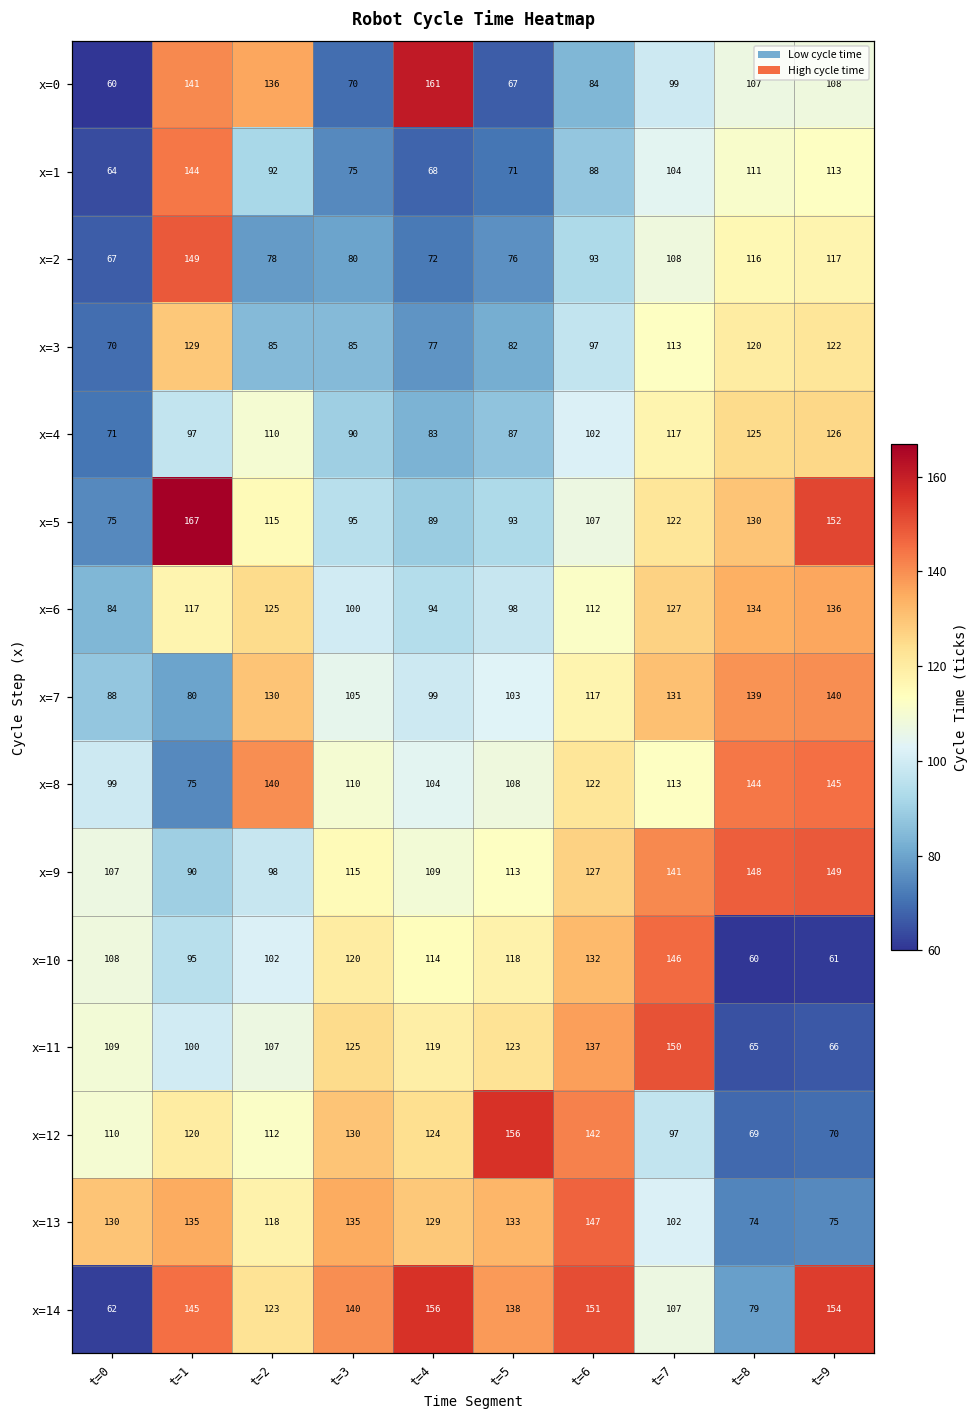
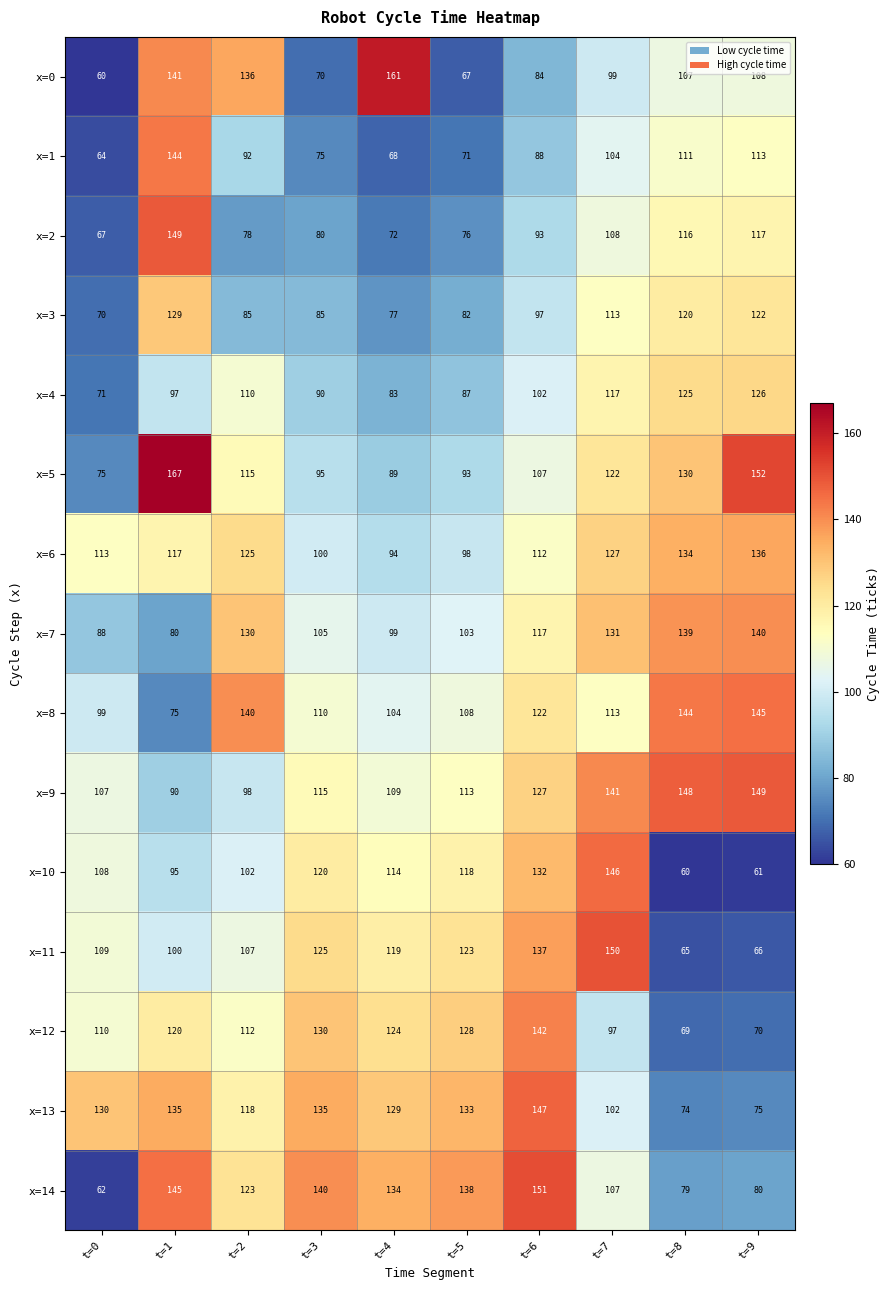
  {
    "x=0": {
      "t=0": 60,
      "t=1": 141,
      "t=2": 136,
      "t=3": 70,
      "t=4": 161,
      "t=5": 67,
      "t=6": 84,
      "t=7": 99
    },
    "x=1": {
      "t=0": 64,
      "t=1": 144,
      "t=2": 92,
      "t=3": 75,
      "t=4": 68,
      "t=5": 71,
      "t=6": 88,
      "t=7": 104,
      "t=8": 111,
      "t=9": 113
    },
    "x=2": {
      "t=0": 67,
      "t=1": 149,
      "t=2": 78,
      "t=3": 80,
      "t=4": 72,
      "t=5": 76,
      "t=6": 93,
      "t=7": 108,
      "t=8": 116,
      "t=9": 117
    },
    "x=3": {
      "t=0": 70,
      "t=1": 129,
      "t=2": 85,
      "t=3": 85,
      "t=4": 77,
      "t=5": 82,
      "t=6": 97,
      "t=7": 113,
      "t=8": 120,
      "t=9": 122
    },
    "x=4": {
      "t=0": 71,
      "t=1": 97,
      "t=2": 110,
      "t=3": 90,
      "t=4": 83,
      "t=5": 87,
      "t=6": 102,
      "t=7": 117,
      "t=8": 125,
      "t=9": 126
    },
    "x=5": {
      "t=0": 75,
      "t=1": 167,
      "t=2": 115,
      "t=3": 95,
      "t=4": 89,
      "t=5": 93,
      "t=6": 107,
      "t=7": 122,
      "t=8": 130,
      "t=9": 152
    },
    "x=6": {
-     "t=0": 84,
+     "t=0": 113,
      "t=1": 117,
      "t=2": 125,
      "t=3": 100,
      "t=4": 94,
      "t=5": 98,
      "t=6": 112,
      "t=7": 127,
      "t=8": 134,
      "t=9": 136
    },
    "x=7": {
      "t=0": 88,
      "t=1": 80,
      "t=2": 130,
      "t=3": 105,
      "t=4": 99,
      "t=5": 103,
      "t=6": 117,
      "t=7": 131,
      "t=8": 139,
      "t=9": 140
    },
    "x=8": {
      "t=0": 99,
      "t=1": 75,
      "t=2": 140,
      "t=3": 110,
      "t=4": 104,
      "t=5": 108,
      "t=6": 122,
      "t=7": 113,
      "t=8": 144,
      "t=9": 145
    },
    "x=9": {
      "t=0": 107,
      "t=1": 90,
      "t=2": 98,
      "t=3": 115,
      "t=4": 109,
      "t=5": 113,
      "t=6": 127,
      "t=7": 141,
      "t=8": 148,
      "t=9": 149
    },
    "x=10": {
      "t=0": 108,
      "t=1": 95,
      "t=2": 102,
      "t=3": 120,
      "t=4": 114,
      "t=5": 118,
      "t=6": 132,
      "t=7": 146,
      "t=8": 60,
      "t=9": 61
    },
    "x=11": {
      "t=0": 109,
      "t=1": 100,
      "t=2": 107,
      "t=3": 125,
      "t=4": 119,
      "t=5": 123,
      "t=6": 137,
      "t=7": 150,
      "t=8": 65,
      "t=9": 66
    },
    "x=12": {
      "t=0": 110,
      "t=1": 120,
      "t=2": 112,
      "t=3": 130,
      "t=4": 124,
-     "t=5": 156,
+     "t=5": 128,
      "t=6": 142,
      "t=7": 97,
      "t=8": 69,
      "t=9": 70
    },
    "x=13": {
      "t=0": 130,
      "t=1": 135,
      "t=2": 118,
      "t=3": 135,
      "t=4": 129,
      "t=5": 133,
      "t=6": 147,
      "t=7": 102,
      "t=8": 74,
      "t=9": 75
    },
    "x=14": {
      "t=0": 62,
      "t=1": 145,
      "t=2": 123,
      "t=3": 140,
-     "t=4": 156,
+     "t=4": 134,
      "t=5": 138,
      "t=6": 151,
      "t=7": 107,
      "t=8": 79,
-     "t=9": 154
+     "t=9": 80
    }
  }
